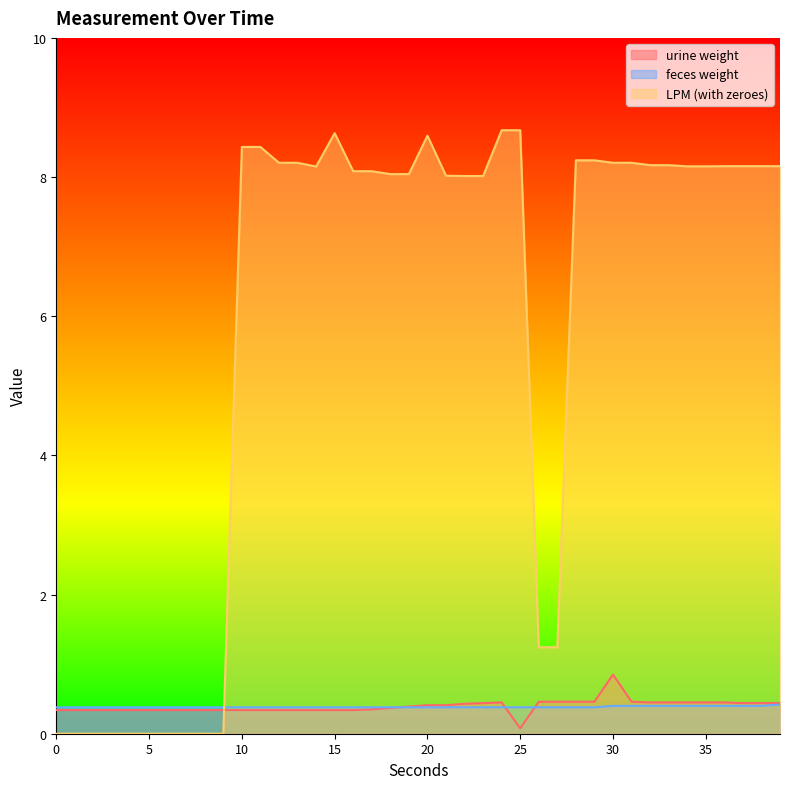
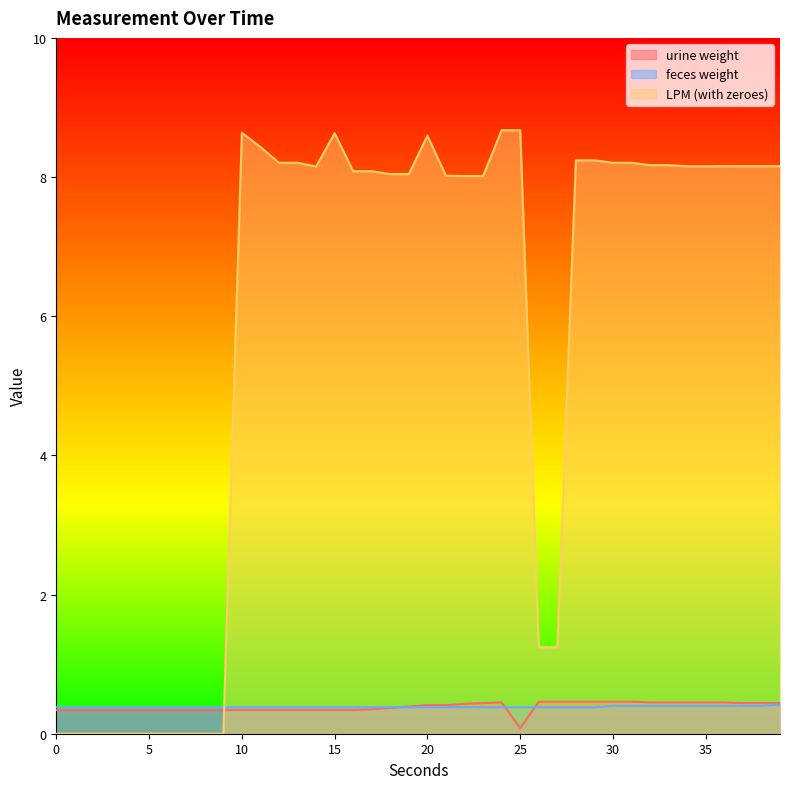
  {
    "urine weight": {
      "0": 0.3,
      "5": 0.3,
      "10": 0.3,
      "15": 0.3,
      "25": 0.1,
-     "30": 0.9,
+     "30": 0.5,
      "35": 0.5
    },
    "feces weight": {
      "0": 0.4,
      "5": 0.4,
      "10": 0.4,
      "15": 0.4,
      "25": 0.4,
      "30": 0.4,
      "35": 0.4
    },
    "LPM (with zeroes)": {
      "0": 0.0,
      "5": 0.0,
-     "10": 8.4,
+     "10": 8.6,
      "15": 8.6,
      "20": 8.6,
      "25": 8.7,
      "30": 8.2,
      "35": 8.2
    }
  }
